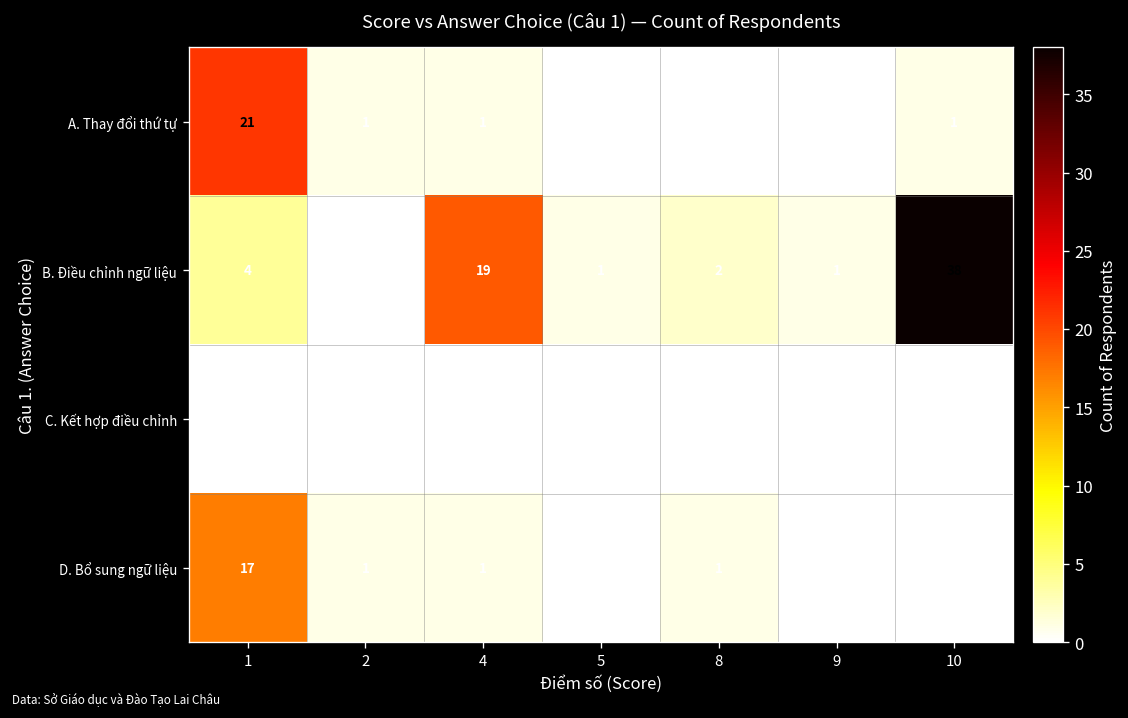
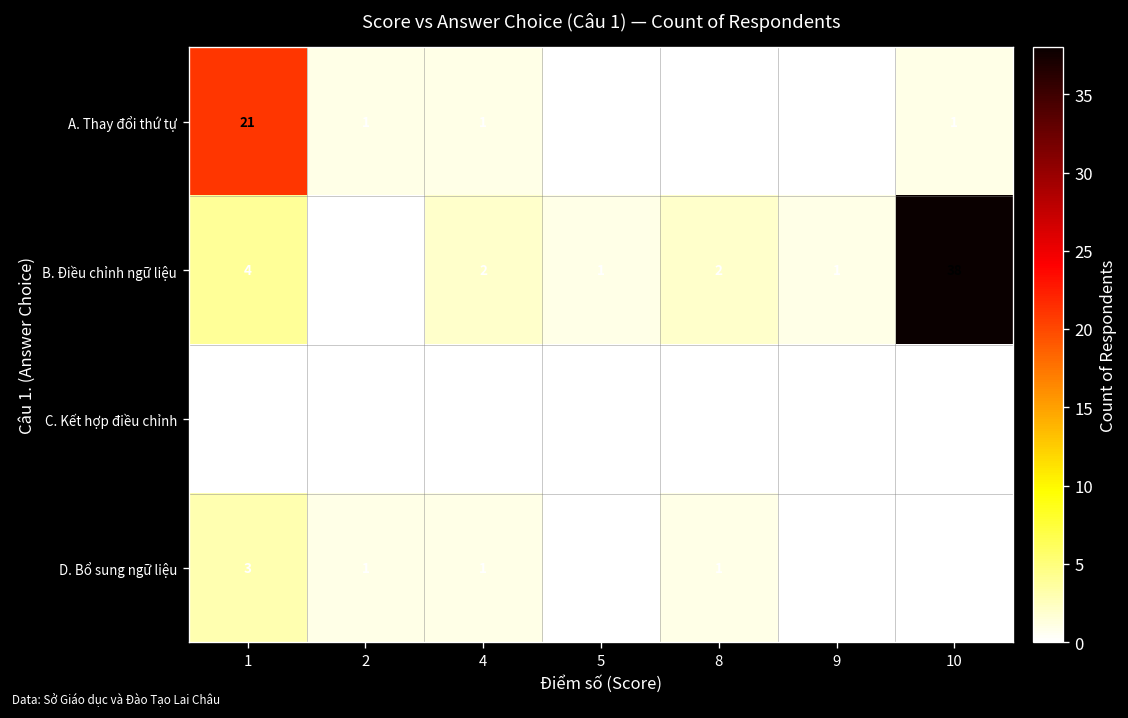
  {
    "A. Thay đổi thứ tự": {
      "1": 21
    },
    "B. Điều chỉnh ngữ liệu": {
      "1": 4,
-     "4": 19,
+     "4": 2,
      "8": 2
    },
    "D. Bổ sung ngữ liệu": {
-     "1": 17
+     "1": 3
    }
  }
